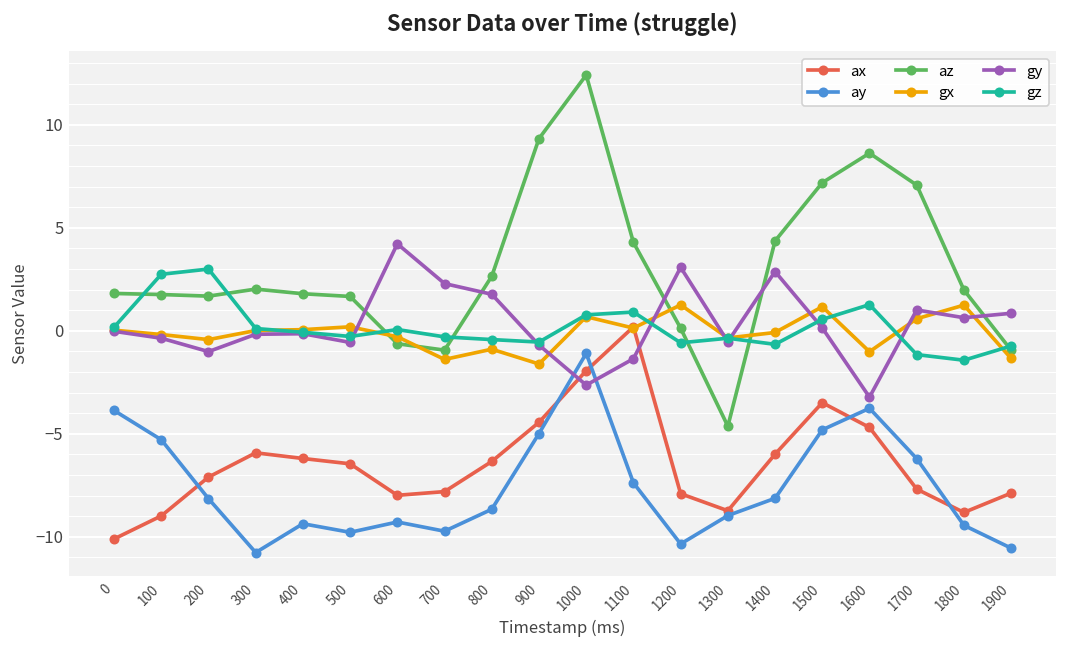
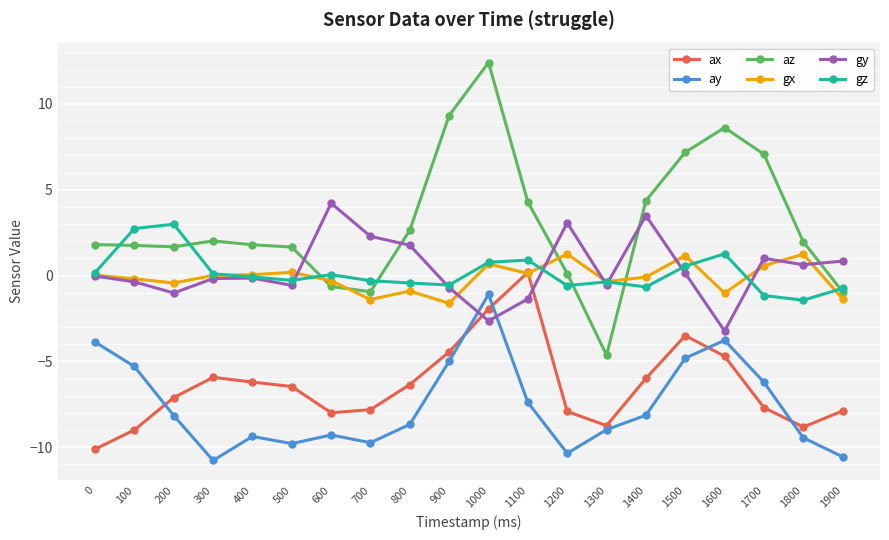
  {
    "ax": {
      "0": -10.1,
      "100": -9.0,
      "200": -7.1,
      "300": -5.9,
      "400": -6.2,
      "500": -6.5,
      "600": -8.0,
      "700": -7.8,
      "800": -6.3,
      "900": -4.4,
      "1000": -1.9,
      "1200": -7.9,
      "1300": -8.7,
      "1400": -6.0,
      "1500": -3.5,
      "1600": -4.7,
      "1700": -7.7,
      "1800": -8.8,
      "1900": -7.9
    },
    "ay": {
      "0": -3.9,
      "100": -5.3,
      "200": -8.1,
      "300": -10.8,
      "400": -9.4,
      "500": -9.8,
      "600": -9.3,
      "700": -9.7,
      "800": -8.7,
      "900": -5.0,
      "1000": -1.1,
      "1100": -7.4,
      "1200": -10.3,
      "1300": -9.0,
      "1400": -8.1,
      "1500": -4.8,
      "1600": -3.8,
      "1700": -6.2,
      "1800": -9.4,
      "1900": -10.6
    },
    "az": {
      "0": 1.8,
      "100": 1.8,
      "200": 1.7,
      "300": 2.0,
      "400": 1.8,
      "500": 1.7,
      "600": -0.6,
      "700": -0.9,
      "800": 2.6,
      "900": 9.3,
      "1000": 12.4,
      "1100": 4.3,
      "1200": 0.1,
      "1300": -4.6,
      "1400": 4.4,
      "1500": 7.2,
      "1600": 8.6,
      "1700": 7.1,
      "1800": 2.0,
      "1900": -0.9
    },
    "gx": {
      "100": -0.2,
      "200": -0.4,
      "500": 0.2,
      "600": -0.3,
      "700": -1.4,
      "800": -0.9,
      "900": -1.6,
      "1200": 1.3,
      "1400": -0.1,
      "1500": 1.2,
      "1600": -1.0,
      "1700": 0.6,
      "1800": 1.2,
      "1900": -1.3
    },
    "gy": {
      "100": -0.4,
      "200": -1.0,
      "300": -0.2,
      "500": -0.6,
      "600": 4.2,
      "700": 2.3,
      "800": 1.8,
      "1000": -2.6,
      "1100": -1.4,
      "1200": 3.1,
      "1300": -0.5,
-     "1400": 2.9,
+     "1400": 3.5,
      "1500": 0.1,
      "1600": -3.2,
      "1700": 1.0,
      "1800": 0.6,
      "1900": 0.8
    },
    "gz": {
      "100": 2.7,
      "200": 3.0,
      "500": -0.3,
      "600": 0.1,
      "700": -0.3,
      "800": -0.4,
      "1100": 0.9,
      "1200": -0.6,
      "1400": -0.7,
      "1500": 0.6,
      "1600": 1.3,
      "1700": -1.2,
      "1800": -1.4,
      "1900": -0.7
    }
  }
